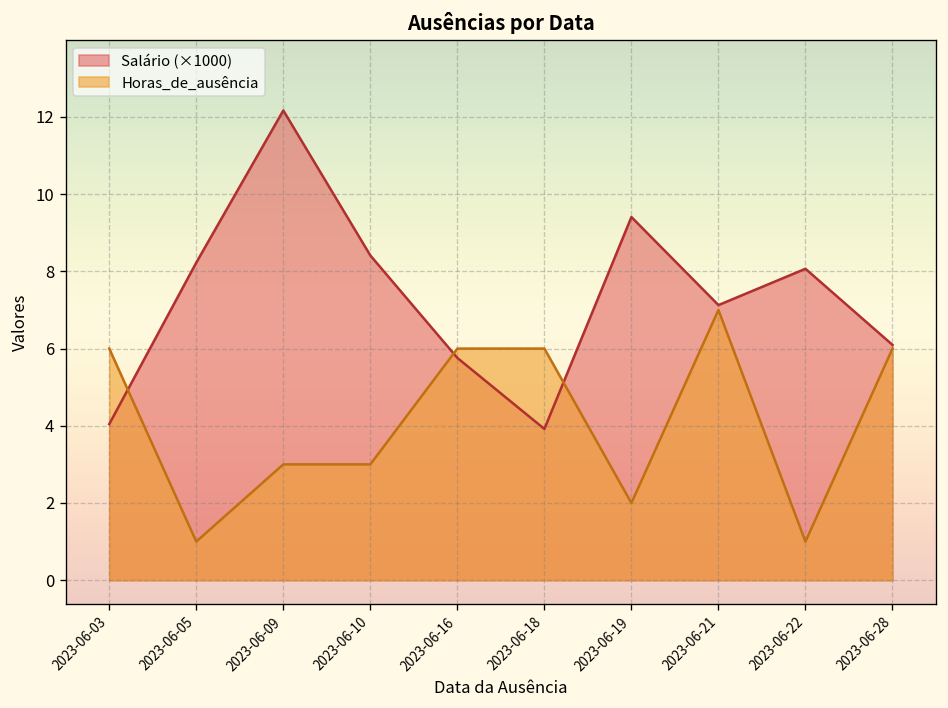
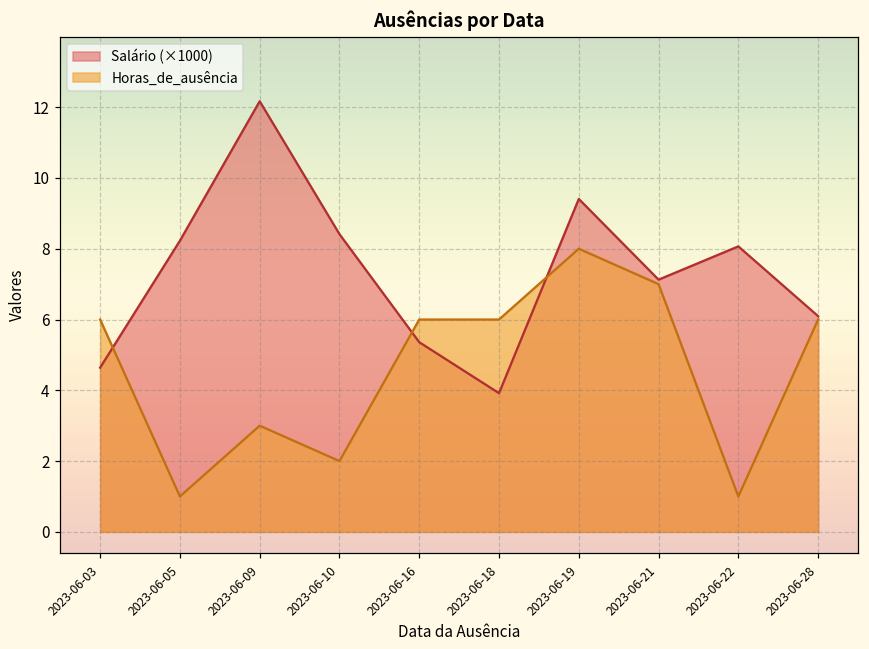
  {
    "Salário (×1000)": {
-     "2023-06-03": 4.0,
+     "2023-06-03": 4.6,
      "2023-06-05": 8.2,
      "2023-06-09": 12.2,
      "2023-06-10": 8.4,
-     "2023-06-16": 5.8,
+     "2023-06-16": 5.4,
      "2023-06-18": 3.9,
      "2023-06-19": 9.4,
      "2023-06-21": 7.1,
      "2023-06-22": 8.1,
      "2023-06-28": 6.1
    },
    "Horas_de_ausência": {
      "2023-06-03": 6,
      "2023-06-05": 1,
      "2023-06-09": 3,
-     "2023-06-10": 3,
+     "2023-06-10": 2,
      "2023-06-16": 6,
      "2023-06-18": 6,
-     "2023-06-19": 2,
+     "2023-06-19": 8,
      "2023-06-21": 7,
      "2023-06-22": 1,
      "2023-06-28": 6
    }
  }
